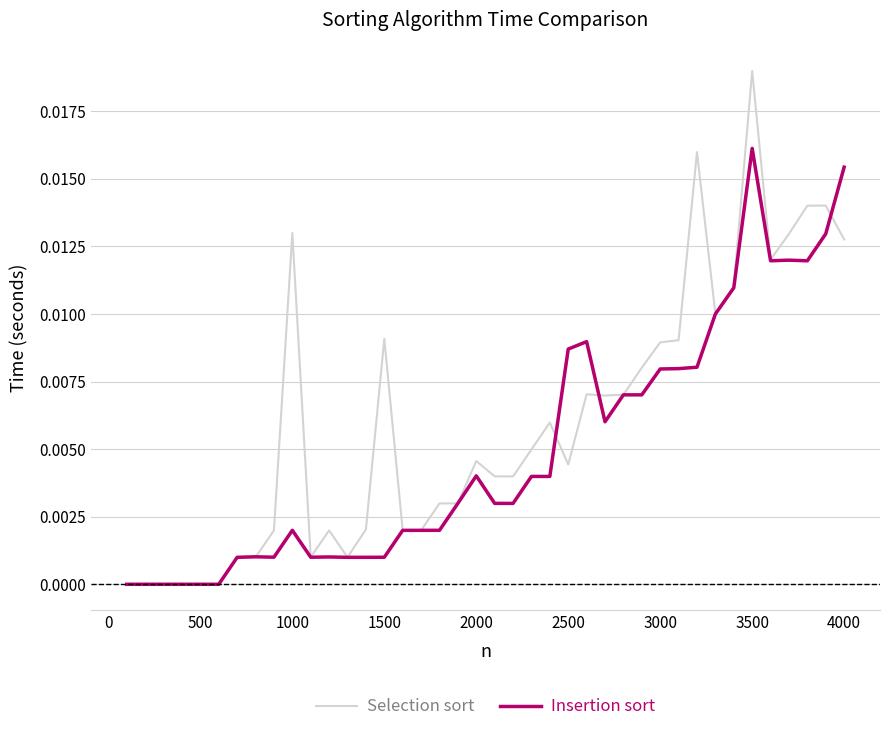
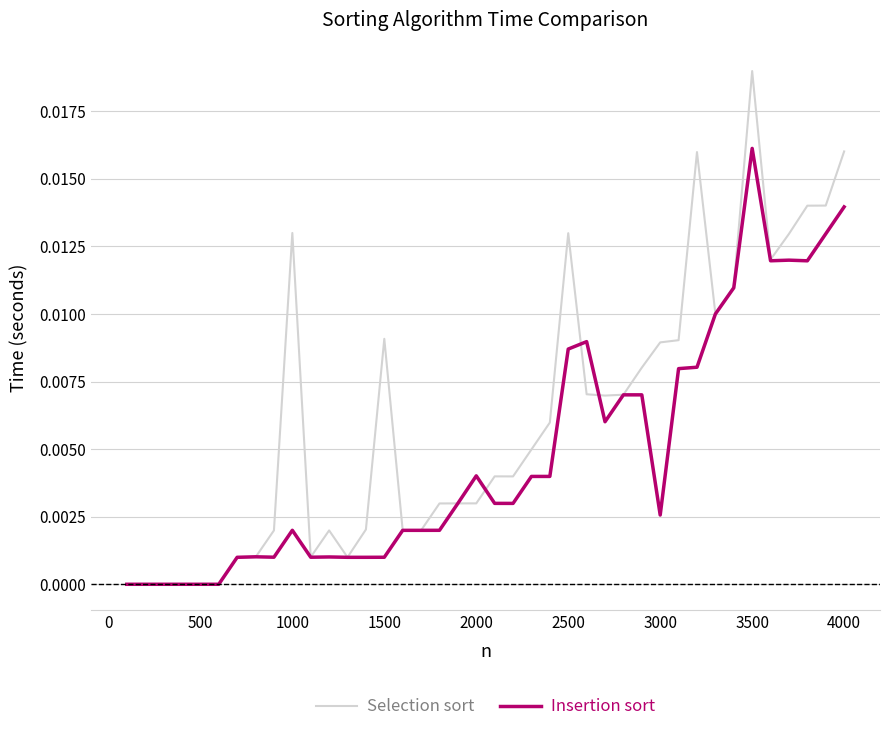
  {
    "Selection sort": {
      "1000": 0.0130,
      "1500": 0.0091,
-     "2000": 0.0046,
-     "2500": 0.0044,
+     "2000": 0.0030,
+     "2500": 0.0130,
      "3000": 0.0090,
      "3500": 0.0190,
-     "4000": 0.0128
+     "4000": 0.0160
    },
    "Insertion sort": {
      "1000": 0.0020,
      "1500": 0.0010,
      "2000": 0.0040,
      "2500": 0.0087,
-     "3000": 0.0080,
+     "3000": 0.0026,
      "3500": 0.0161,
-     "4000": 0.0154
+     "4000": 0.0140
    }
  }
